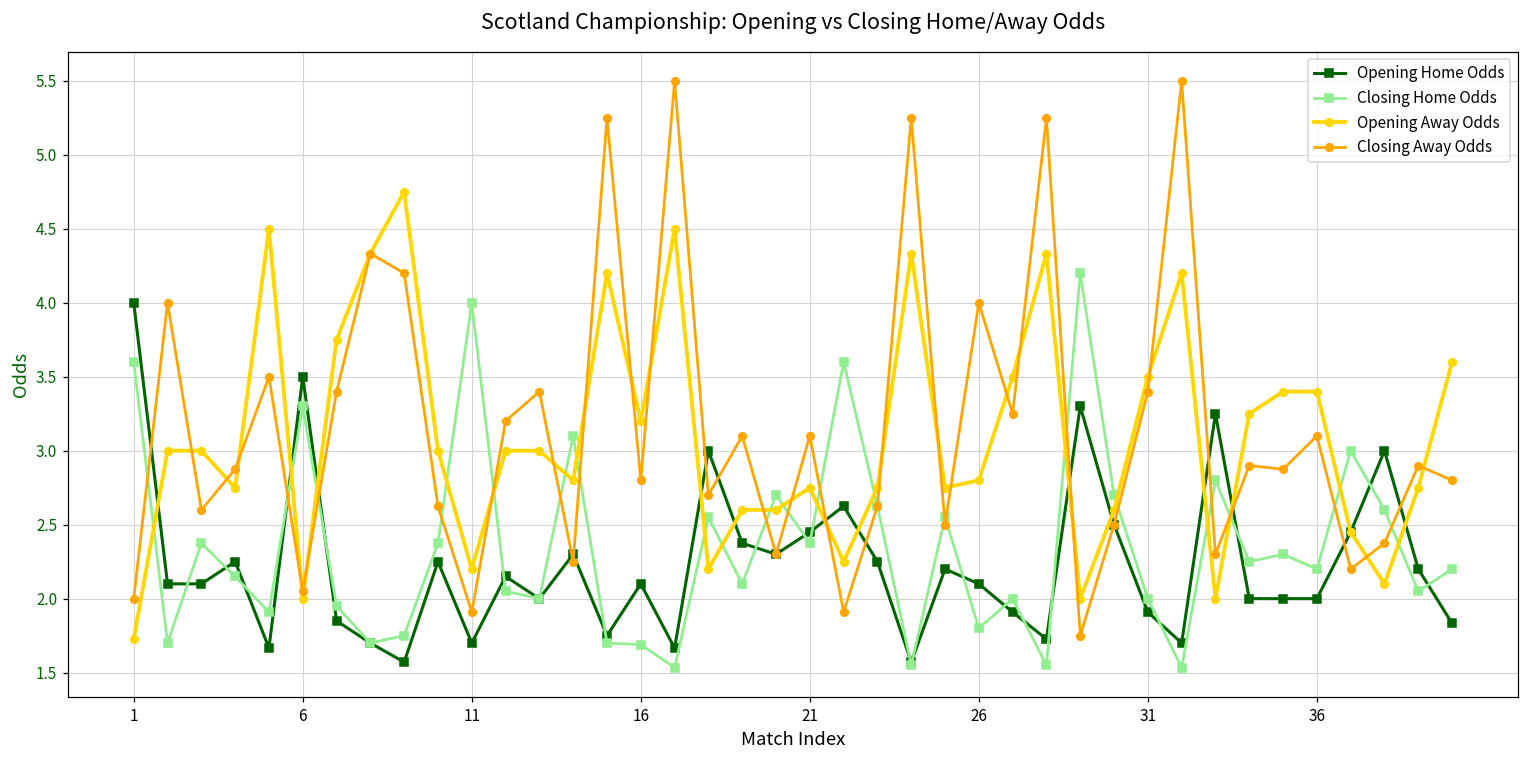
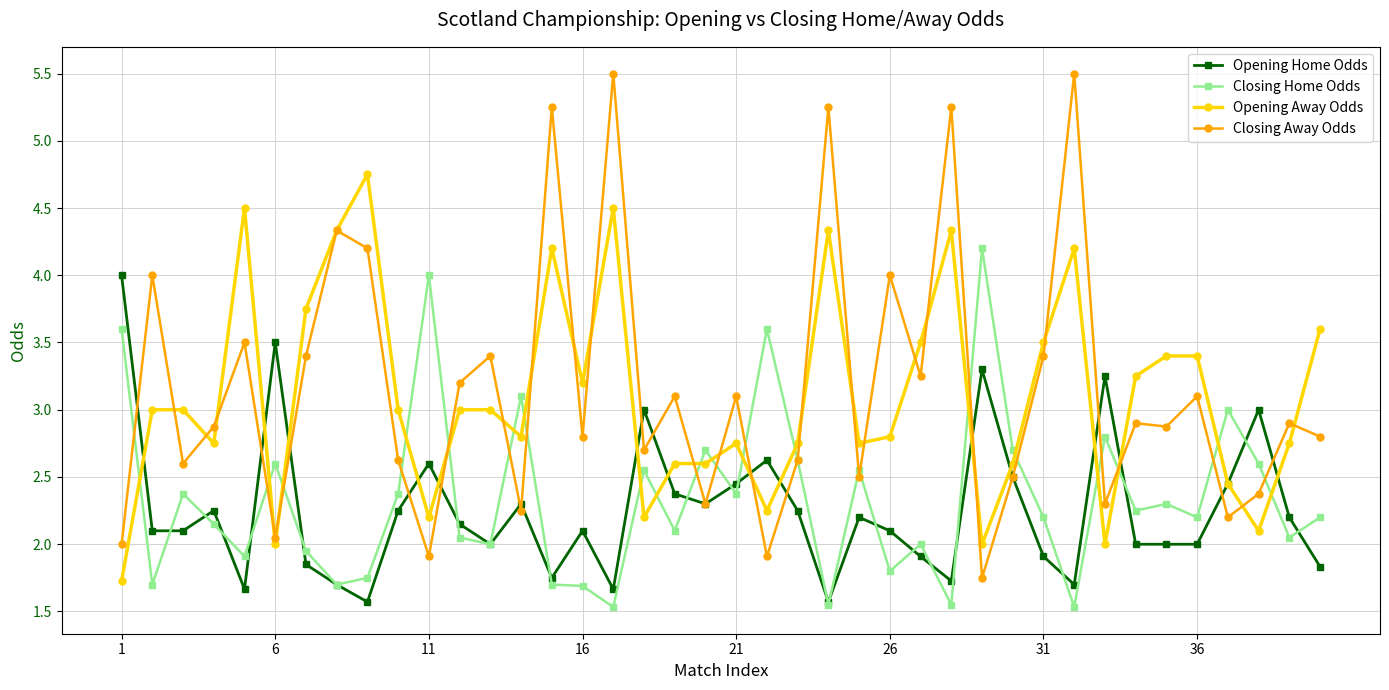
  {
    "Opening Home Odds": {
      "1": 4.0,
      "6": 3.5,
-     "11": 1.7,
+     "11": 2.6,
      "16": 2.1,
      "21": 2.45,
      "26": 2.1,
      "31": 1.9,
      "36": 2.0
    },
    "Closing Home Odds": {
      "1": 3.6,
-     "6": 3.3,
+     "6": 2.6,
      "11": 4.0,
      "16": 1.7,
      "21": 2.38,
      "26": 1.8,
-     "31": 2.0,
+     "31": 2.2,
      "36": 2.2
    }
  }
